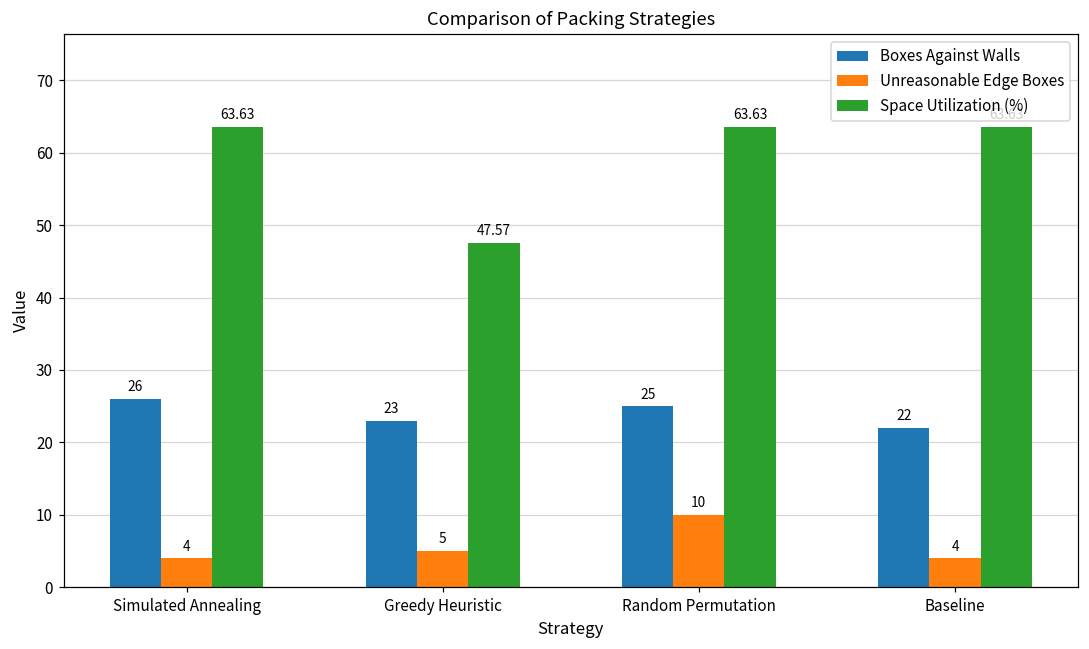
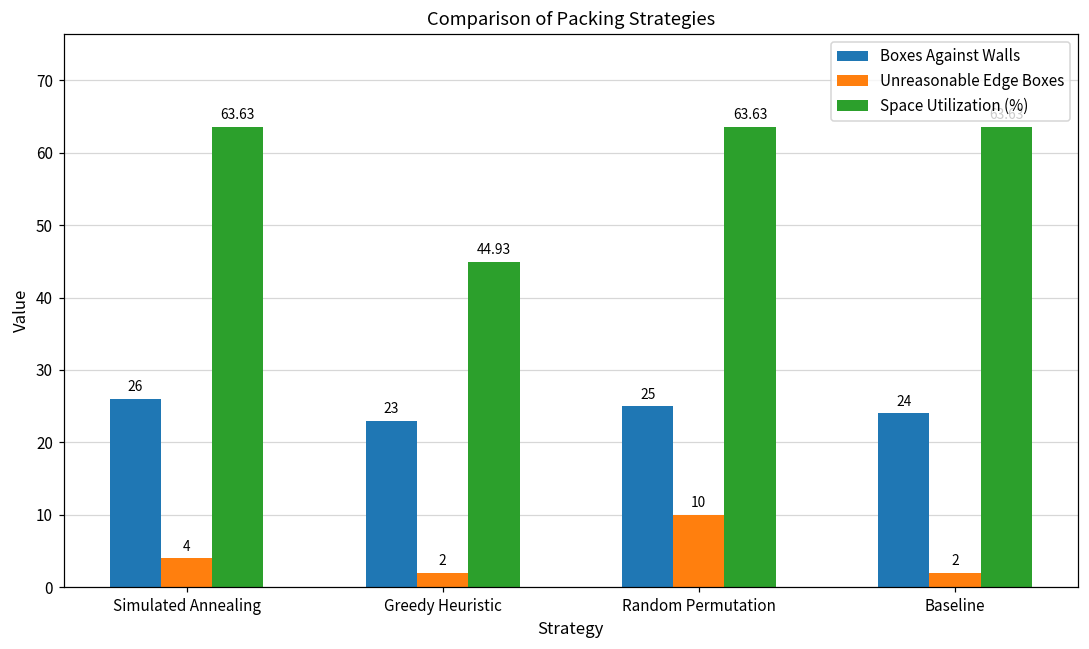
  {
    "Boxes Against Walls": {
      "Simulated Annealing": 26,
      "Greedy Heuristic": 23,
      "Random Permutation": 25,
-     "Baseline": 22
+     "Baseline": 24
    },
    "Unreasonable Edge Boxes": {
      "Simulated Annealing": 4,
-     "Greedy Heuristic": 5,
+     "Greedy Heuristic": 2,
      "Random Permutation": 10,
-     "Baseline": 4
+     "Baseline": 2
    },
    "Space Utilization (%)": {
      "Simulated Annealing": 63.63,
-     "Greedy Heuristic": 47.57,
+     "Greedy Heuristic": 44.93,
      "Random Permutation": 63.63
    }
  }
